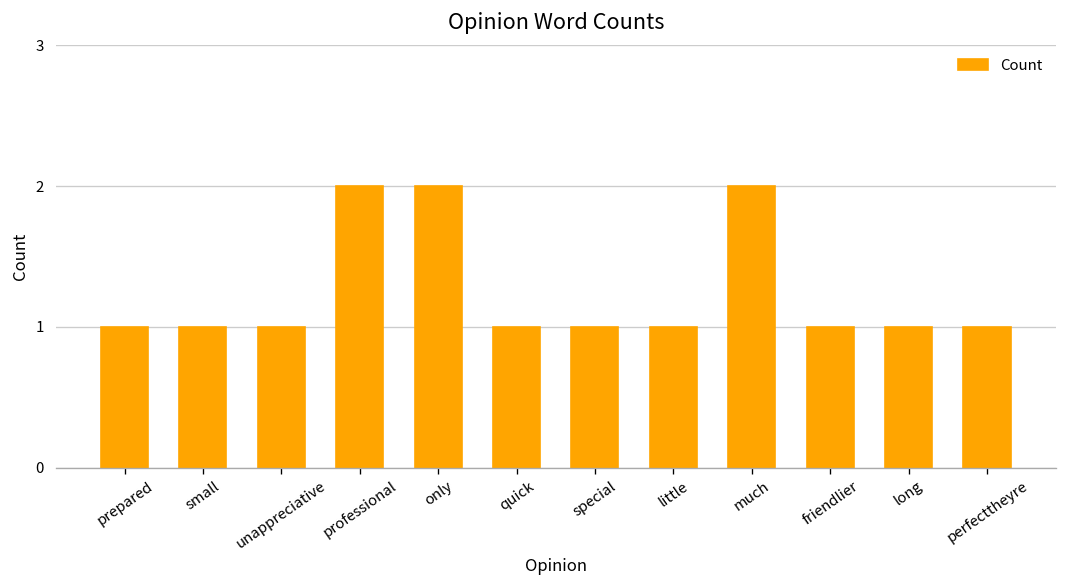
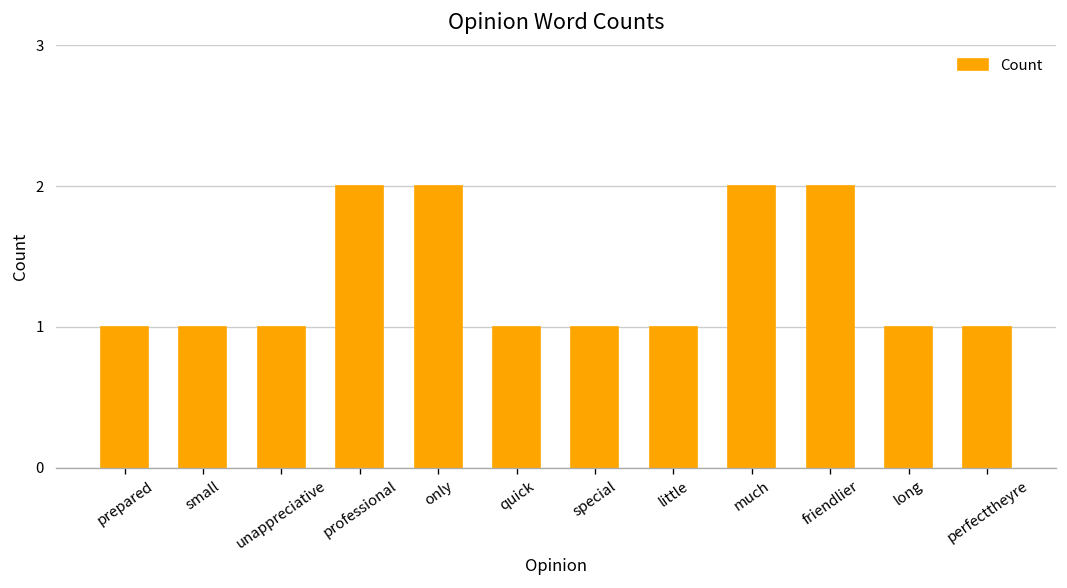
  {
    "prepared": 1,
    "small": 1,
    "unappreciative": 1,
    "professional": 2,
    "only": 2,
    "quick": 1,
    "special": 1,
    "little": 1,
    "much": 2,
-   "friendlier": 1,
+   "friendlier": 2,
    "long": 1,
    "perfecttheyre": 1
  }
